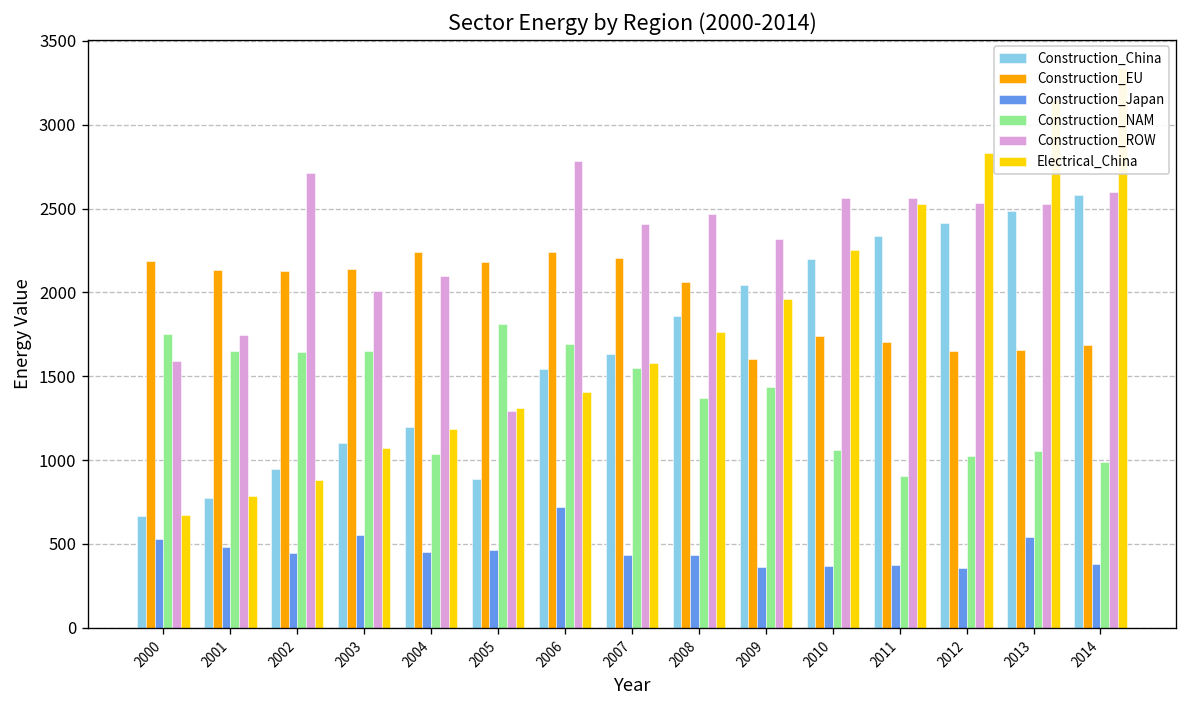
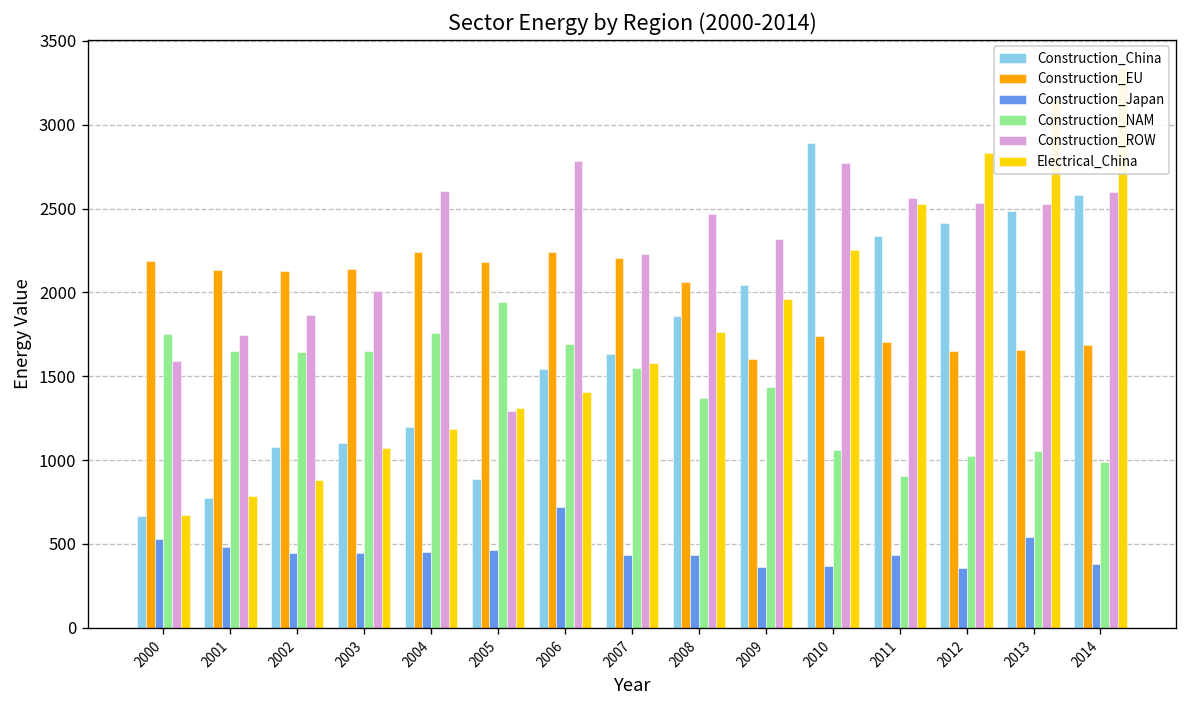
  {
    "Construction_China": {
      "2000": 670,
      "2001": 770,
-     "2002": 950,
+     "2002": 1080,
      "2003": 1100,
      "2004": 1190,
      "2005": 890,
      "2006": 1540,
      "2007": 1630,
      "2008": 1860,
      "2009": 2050,
-     "2010": 2200,
+     "2010": 2890,
      "2011": 2330,
      "2012": 2410,
      "2013": 2490,
      "2014": 2580
    },
    "Construction_Japan": {
      "2000": 530,
      "2001": 480,
      "2002": 450,
-     "2003": 550,
+     "2003": 450,
      "2004": 450,
      "2005": 460,
      "2006": 720,
      "2007": 430,
      "2008": 440,
      "2009": 370,
      "2010": 370,
-     "2011": 380,
+     "2011": 430,
      "2012": 360,
      "2013": 540,
      "2014": 380
    },
    "Construction_NAM": {
      "2000": 1750,
      "2001": 1650,
      "2002": 1650,
      "2003": 1650,
-     "2004": 1030,
-     "2005": 1810,
+     "2004": 1760,
+     "2005": 1940,
      "2006": 1690,
      "2007": 1550,
      "2008": 1370,
      "2009": 1440,
      "2010": 1060,
      "2011": 910,
      "2012": 1020,
      "2013": 1050,
      "2014": 990
    },
    "Construction_ROW": {
      "2000": 1590,
      "2001": 1740,
-     "2002": 2710,
+     "2002": 1860,
      "2003": 2010,
-     "2004": 2090,
+     "2004": 2600,
      "2005": 1300,
      "2006": 2780,
-     "2007": 2410,
+     "2007": 2230,
      "2008": 2470,
      "2009": 2320,
-     "2010": 2560,
+     "2010": 2770,
      "2011": 2560,
      "2012": 2530,
      "2013": 2530,
      "2014": 2600
    }
  }
